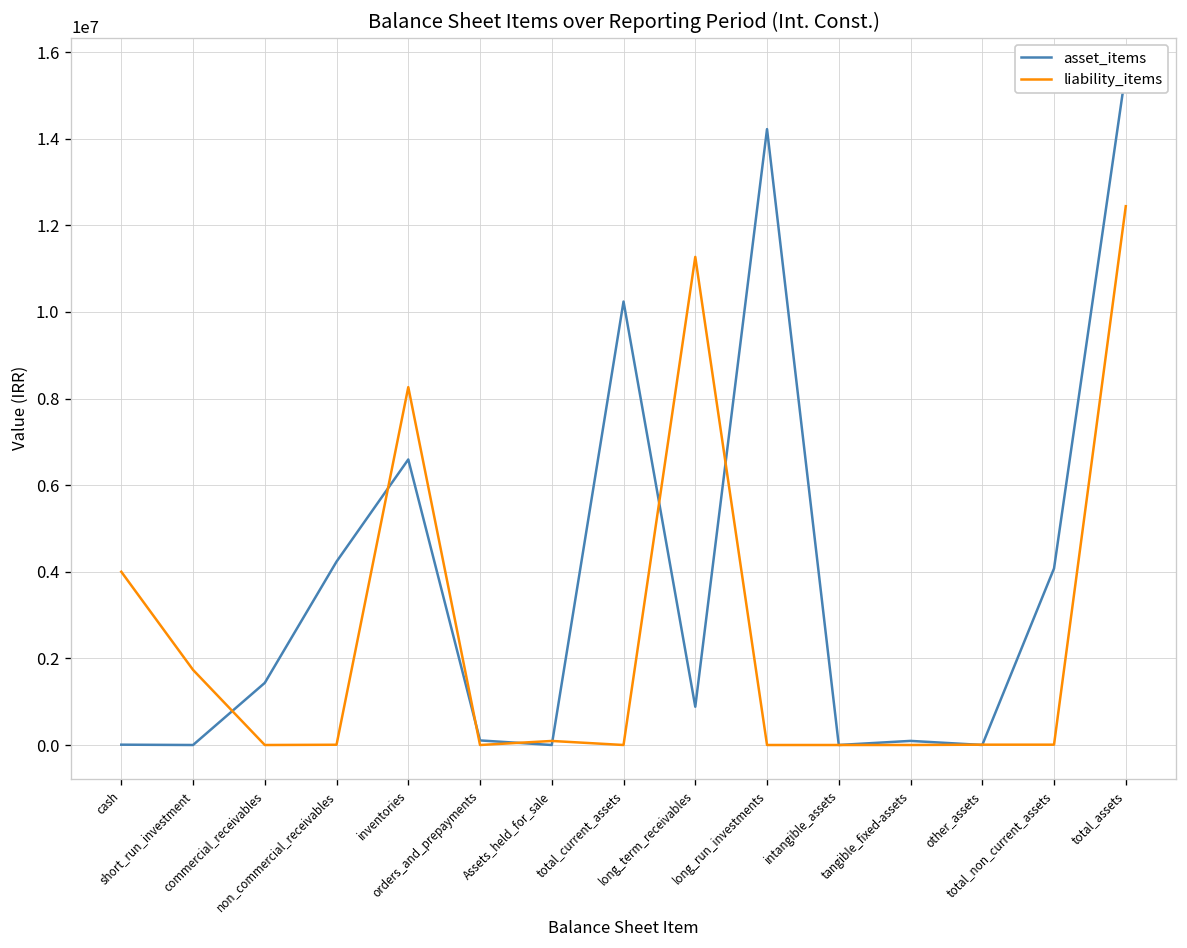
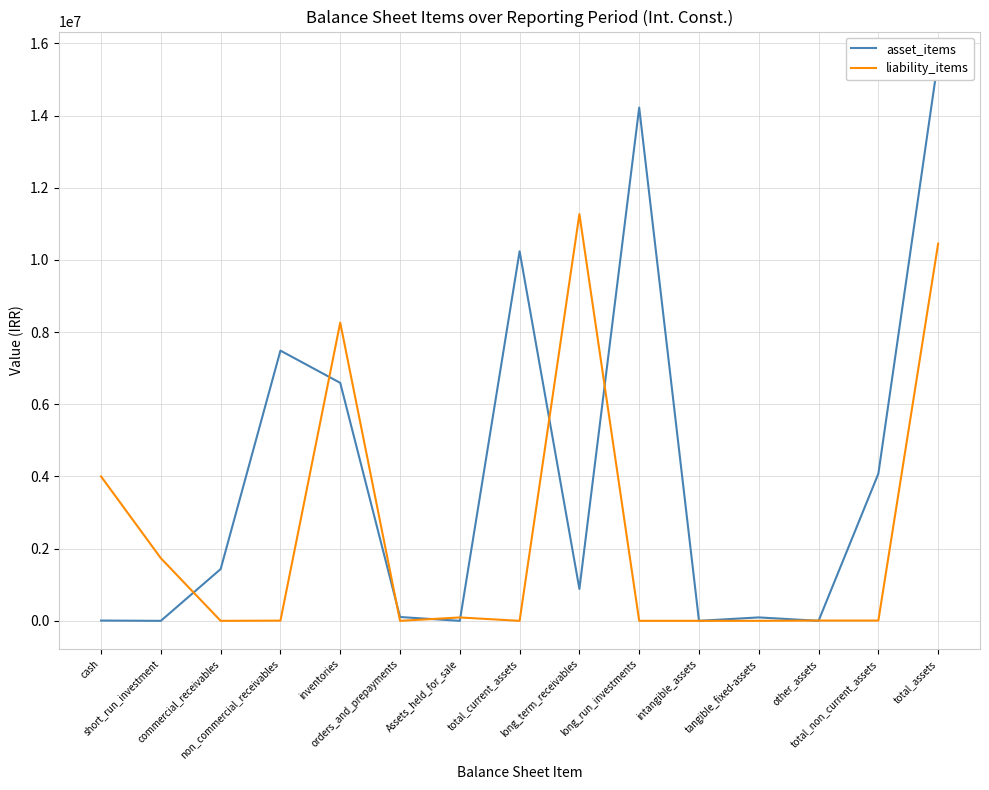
  {
    "asset_items": {
      "cash": 0,
      "short_run_investment": 0,
      "commercial_receivables": 1400000,
-     "non_commercial_receivables": 4200000,
+     "non_commercial_receivables": 7500000,
      "inventories": 6600000,
      "orders_and_prepayments": 100000,
      "Assets_held_for_sale": 0,
      "total_current_assets": 10200000,
      "long_term_receivables": 900000,
      "long_run_investments": 14200000,
      "tangible_fixed-assets": 100000,
      "total_non_current_assets": 4100000
    },
    "liability_items": {
      "cash": 4000000,
      "short_run_investment": 1700000,
      "commercial_receivables": 0,
      "non_commercial_receivables": 0,
      "inventories": 8300000,
      "orders_and_prepayments": 0,
      "Assets_held_for_sale": 100000,
      "total_current_assets": 0,
      "long_term_receivables": 11300000,
      "long_run_investments": 0,
      "tangible_fixed-assets": 0,
      "total_non_current_assets": 0,
-     "total_assets": 12400000
+     "total_assets": 10500000
    }
  }
